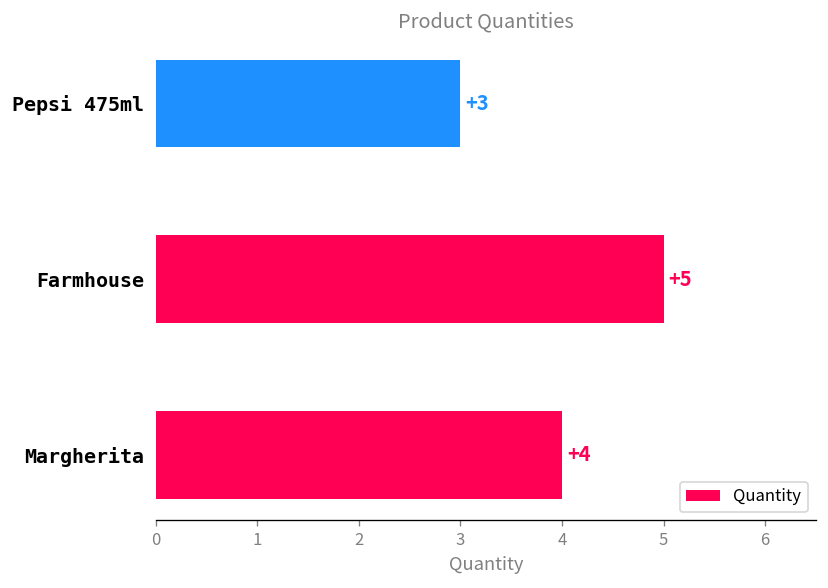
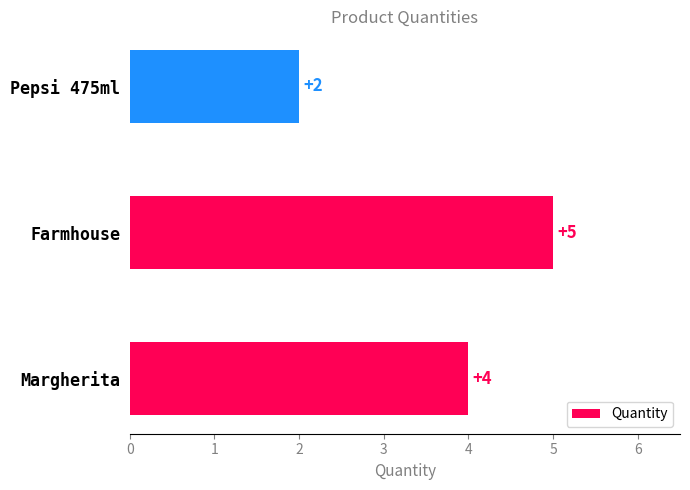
  {
-   "Pepsi 475ml": "+3",
+   "Pepsi 475ml": "+2",
    "Farmhouse": "+5",
    "Margherita": "+4"
  }
